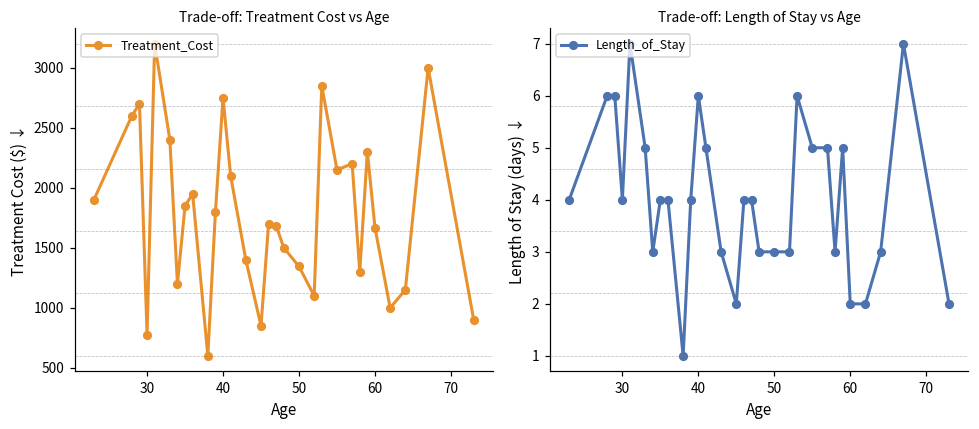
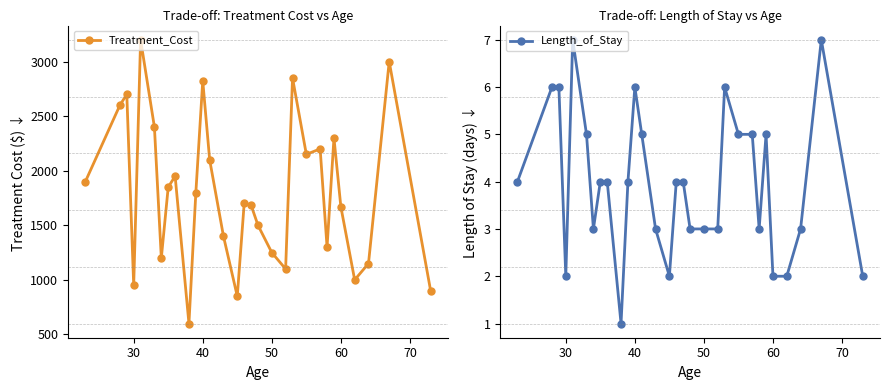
  {
    "Trade-off: Treatment Cost vs Age": {
-     "30": 780,
-     "40": 2750,
-     "50": 1350,
+     "30": 950,
+     "40": 2820,
+     "50": 1250,
      "60": 1670
    },
    "Trade-off: Length of Stay vs Age": {
-     "30": 4,
+     "30": 2,
      "40": 6,
      "50": 3,
      "60": 2
    }
  }
